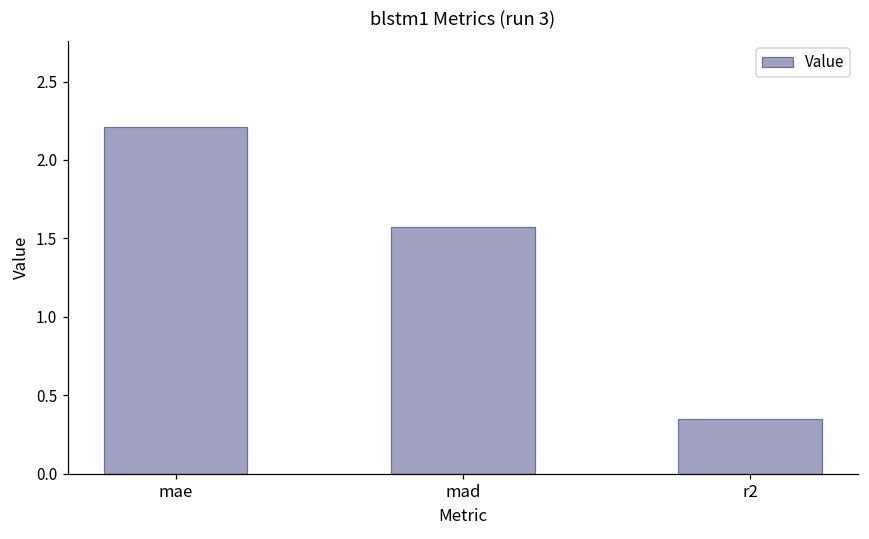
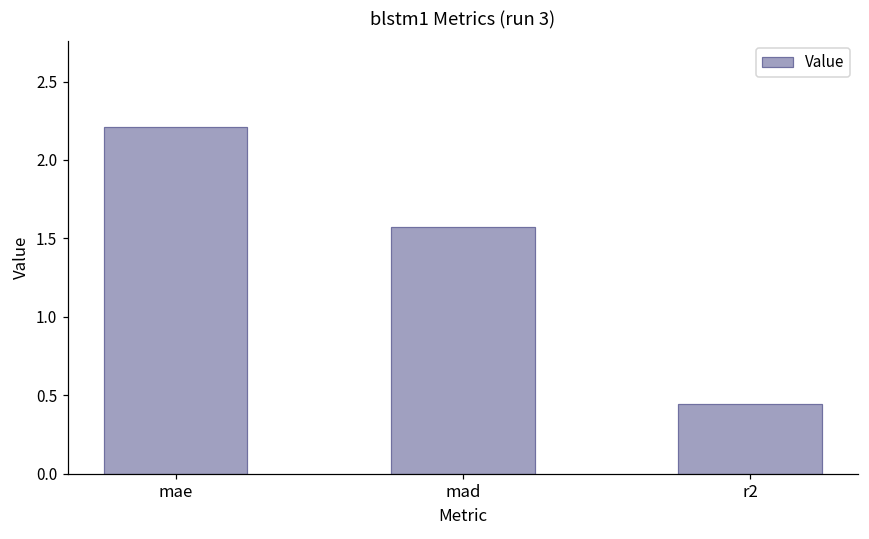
  {
    "mae": 2.21,
    "mad": 1.57,
-   "r2": 0.35
+   "r2": 0.44
  }
